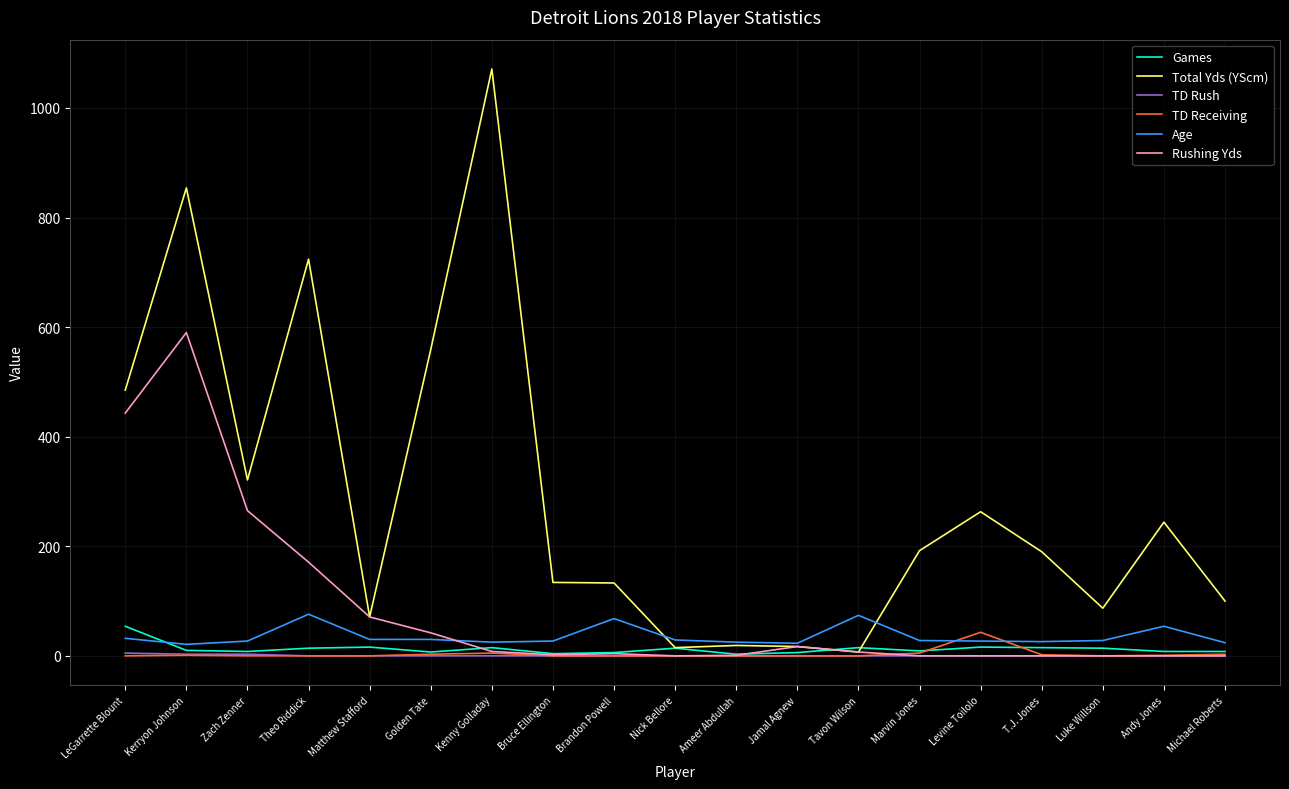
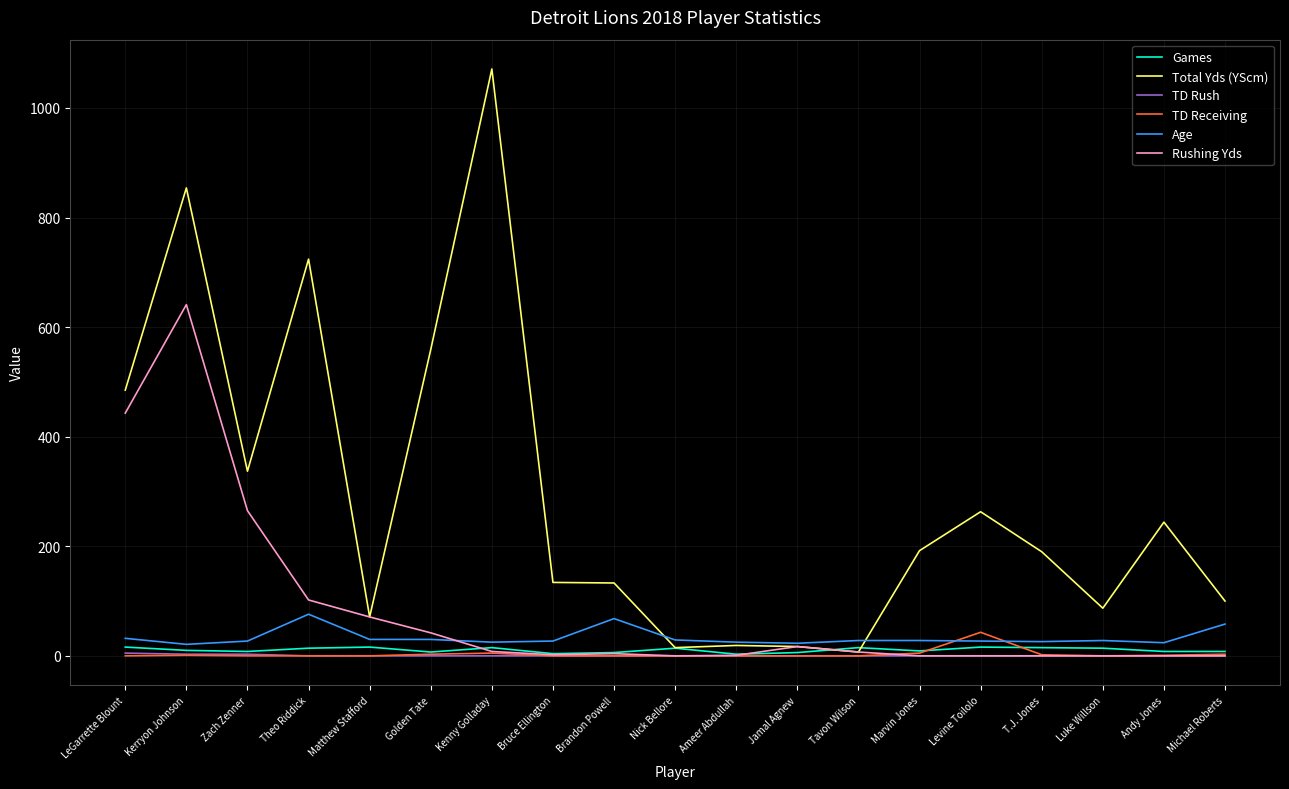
  {
    "Games": {
-     "LeGarrette Blount": 50,
+     "LeGarrette Blount": 20,
      "Kerryon Johnson": 10,
      "Zach Zenner": 10,
      "Theo Riddick": 10,
      "Matthew Stafford": 20,
      "Kenny Golladay": 20,
      "Jamal Agnew": 10,
      "Tavon Wilson": 20,
      "Levine Toilolo": 20,
      "T.J. Jones": 20,
      "Luke Willson": 10,
      "Andy Jones": 10,
      "Michael Roberts": 10
    },
    "Total Yds (YScm)": {
      "LeGarrette Blount": 490,
      "Kerryon Johnson": 850,
-     "Zach Zenner": 320,
+     "Zach Zenner": 340,
      "Theo Riddick": 720,
      "Golden Tate": 560,
      "Kenny Golladay": 1070,
      "Bruce Ellington": 130,
      "Brandon Powell": 130,
      "Ameer Abdullah": 20,
      "Marvin Jones": 190,
      "Levine Toilolo": 260,
      "T.J. Jones": 190,
      "Luke Willson": 90,
      "Andy Jones": 240,
      "Michael Roberts": 100
    },
    "TD Rush": {
      "LeGarrette Blount": 10,
      "Kenny Golladay": 0
    },
    "TD Receiving": {
      "LeGarrette Blount": 0,
      "Levine Toilolo": 40
    },
    "Age": {
      "LeGarrette Blount": 30,
      "Kerryon Johnson": 20,
      "Zach Zenner": 30,
      "Theo Riddick": 80,
      "Matthew Stafford": 30,
      "Golden Tate": 30,
      "Kenny Golladay": 30,
      "Bruce Ellington": 30,
      "Brandon Powell": 70,
      "Nick Bellore": 30,
      "Ameer Abdullah": 30,
      "Jamal Agnew": 20,
-     "Tavon Wilson": 70,
+     "Tavon Wilson": 30,
      "Marvin Jones": 30,
      "Levine Toilolo": 30,
      "T.J. Jones": 30,
      "Luke Willson": 30,
-     "Andy Jones": 50,
-     "Michael Roberts": 20
+     "Andy Jones": 20,
+     "Michael Roberts": 60
    },
    "Rushing Yds": {
      "LeGarrette Blount": 440,
-     "Kerryon Johnson": 590,
+     "Kerryon Johnson": 640,
      "Zach Zenner": 270,
-     "Theo Riddick": 170,
+     "Theo Riddick": 100,
      "Golden Tate": 40
    }
  }
